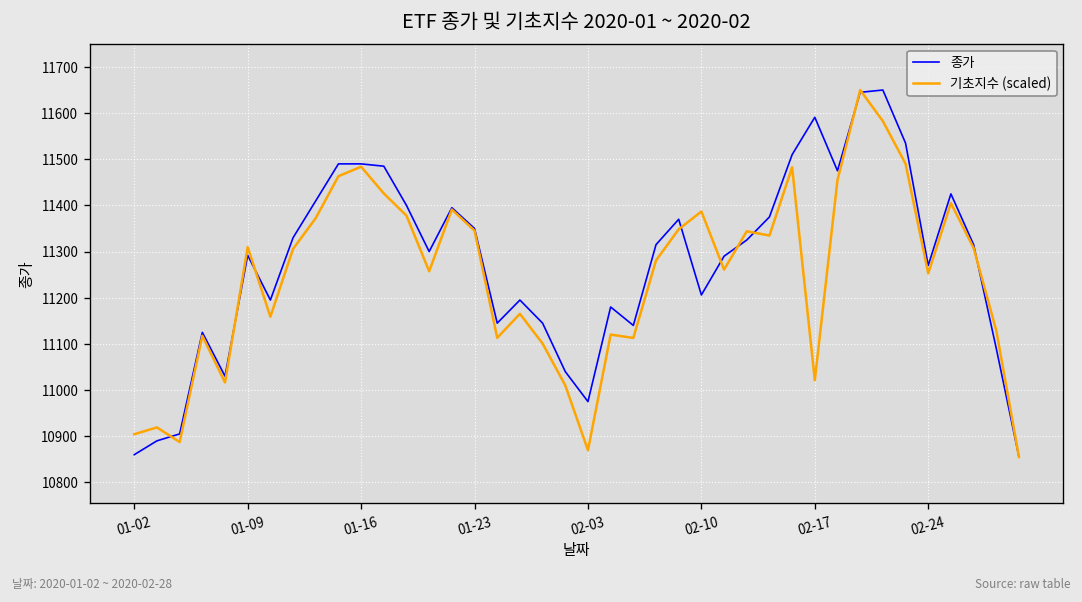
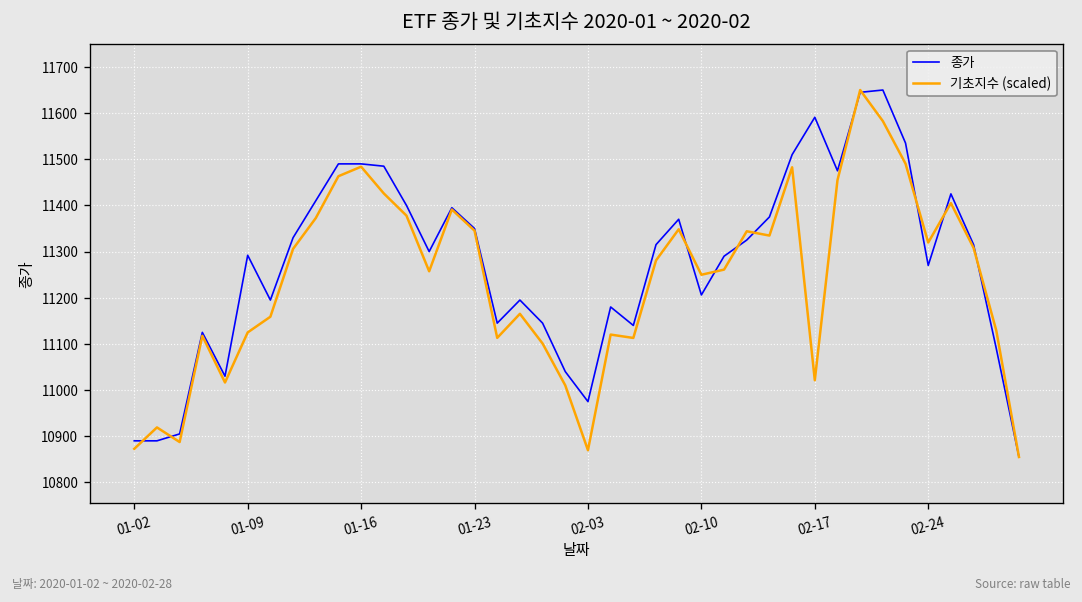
  {
    "종가": {
-     "01-02": 10860,
+     "01-02": 10890,
      "01-09": 11290,
      "02-03": 10980,
      "02-10": 11210,
      "02-17": 11590,
      "02-24": 11270
    },
    "기초지수 (scaled)": {
-     "01-02": 10900,
-     "01-09": 11310,
+     "01-02": 10870,
+     "01-09": 11120,
      "02-03": 10870,
-     "02-10": 11390,
+     "02-10": 11250,
      "02-17": 11020,
-     "02-24": 11250
+     "02-24": 11320
    }
  }
